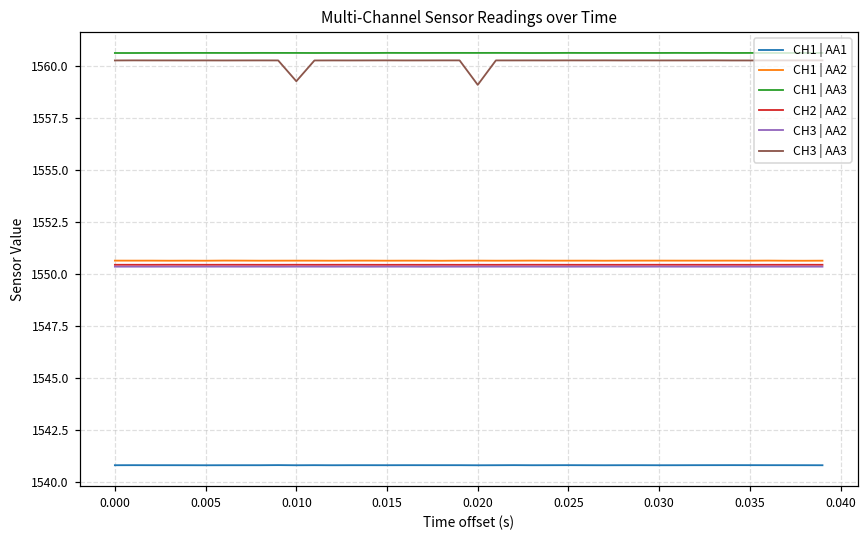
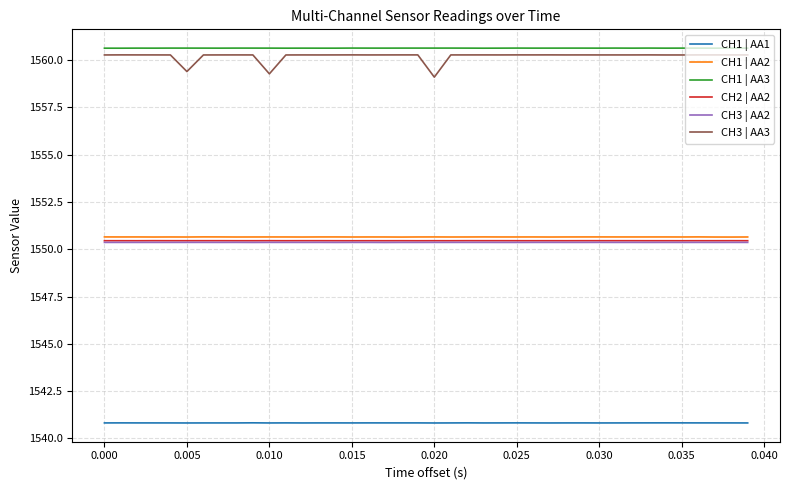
  {
    "CH1 | AA1": {
      "0.000": 1540.8,
      "0.005": 1540.8,
      "0.010": 1540.8,
      "0.015": 1540.8,
      "0.020": 1540.8,
      "0.025": 1540.8,
      "0.030": 1540.8,
      "0.035": 1540.8
    },
    "CH1 | AA2": {
      "0.000": 1550.7,
      "0.005": 1550.6,
      "0.010": 1550.7,
      "0.015": 1550.6,
      "0.020": 1550.7,
      "0.025": 1550.7,
      "0.030": 1550.7,
      "0.035": 1550.7
    },
    "CH1 | AA3": {
      "0.000": 1560.6,
      "0.005": 1560.6,
      "0.010": 1560.6,
      "0.015": 1560.6,
      "0.020": 1560.6,
      "0.025": 1560.6,
      "0.030": 1560.6,
      "0.035": 1560.6
    },
    "CH3 | AA3": {
      "0.000": 1560.3,
-     "0.005": 1560.3,
+     "0.005": 1559.4,
      "0.010": 1559.3,
      "0.015": 1560.3,
      "0.020": 1559.1,
      "0.025": 1560.3,
      "0.030": 1560.3,
      "0.035": 1560.3
    }
  }
